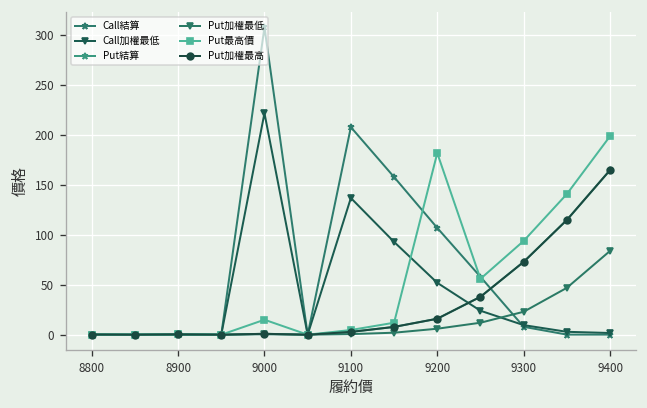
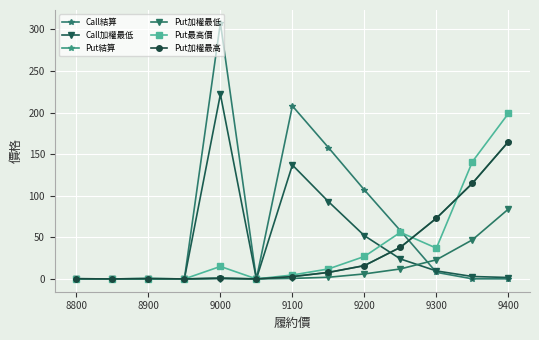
  {
    "Put最高價": {
      "9000": 20,
-     "9200": 180,
-     "9300": 90,
+     "9200": 30,
+     "9300": 40,
      "9400": 200
    }
  }
